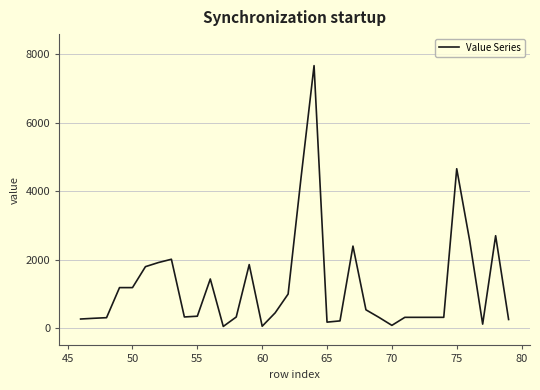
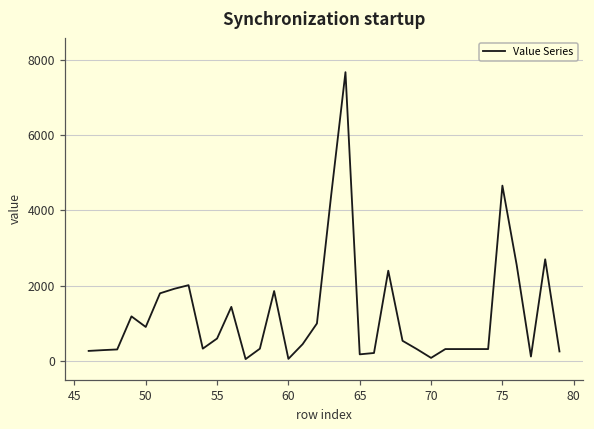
  {
-   "50": 1200,
-   "55": 400,
+   "50": 900,
+   "55": 600,
    "60": 100,
    "65": 200,
    "70": 100,
    "75": 4700
  }
